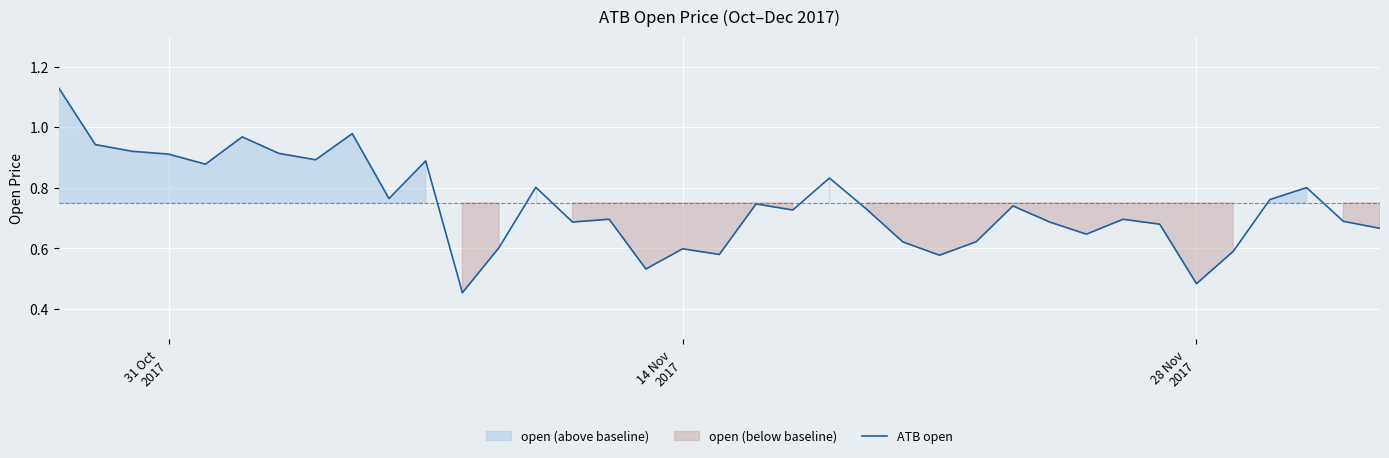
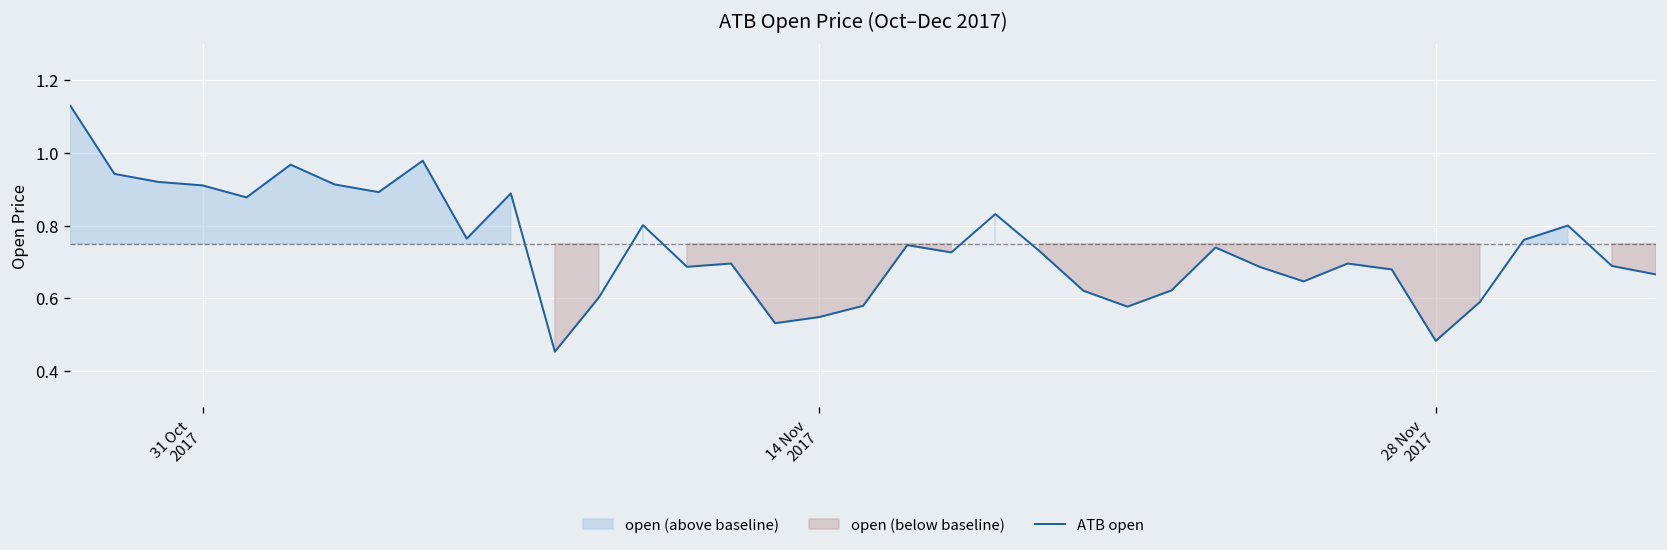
  {
    "31 Oct 2017": 0.91,
-   "14 Nov 2017": 0.60,
+   "14 Nov 2017": 0.55,
    "28 Nov 2017": 0.48
  }
